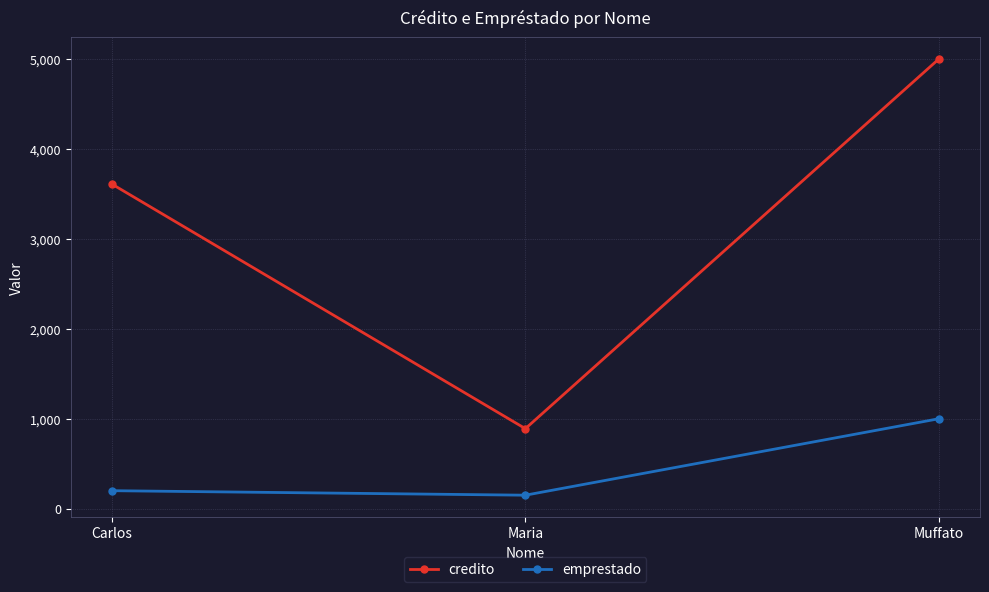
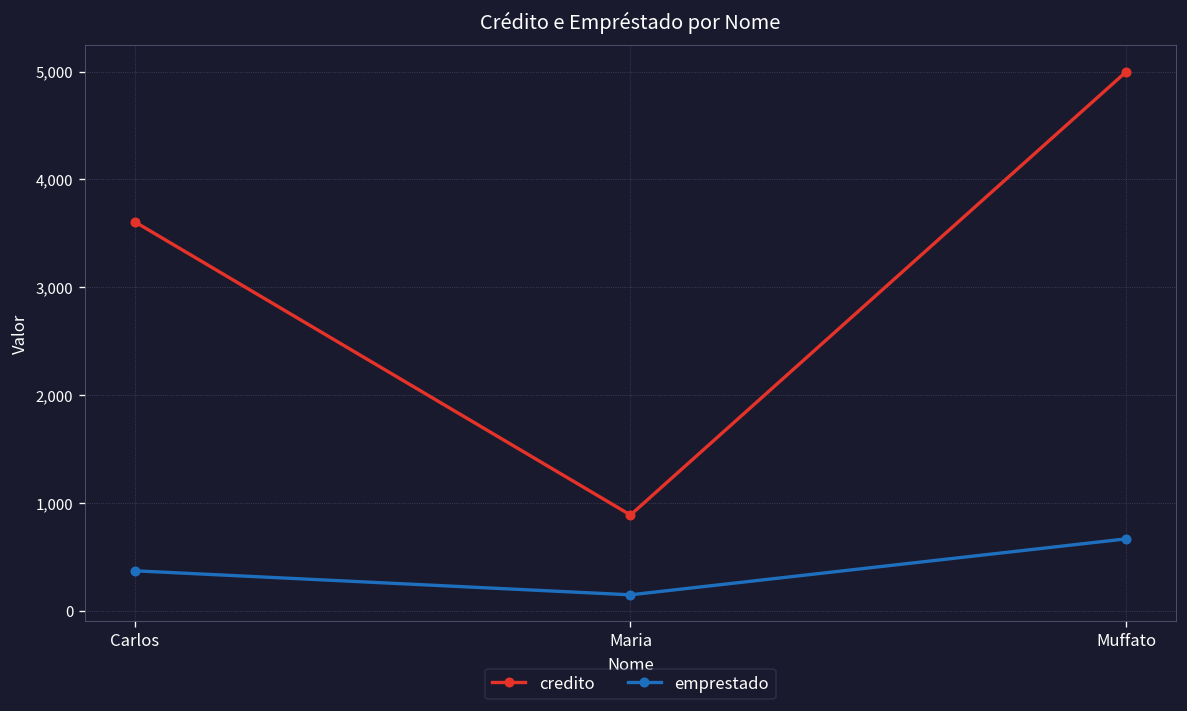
  {
    "credito": {
      "Carlos": "3,600",
      "Maria": "900",
      "Muffato": "5,000"
    },
    "emprestado": {
-     "Carlos": "200",
+     "Carlos": "400",
      "Maria": "200",
-     "Muffato": "1,000"
+     "Muffato": "700"
    }
  }
